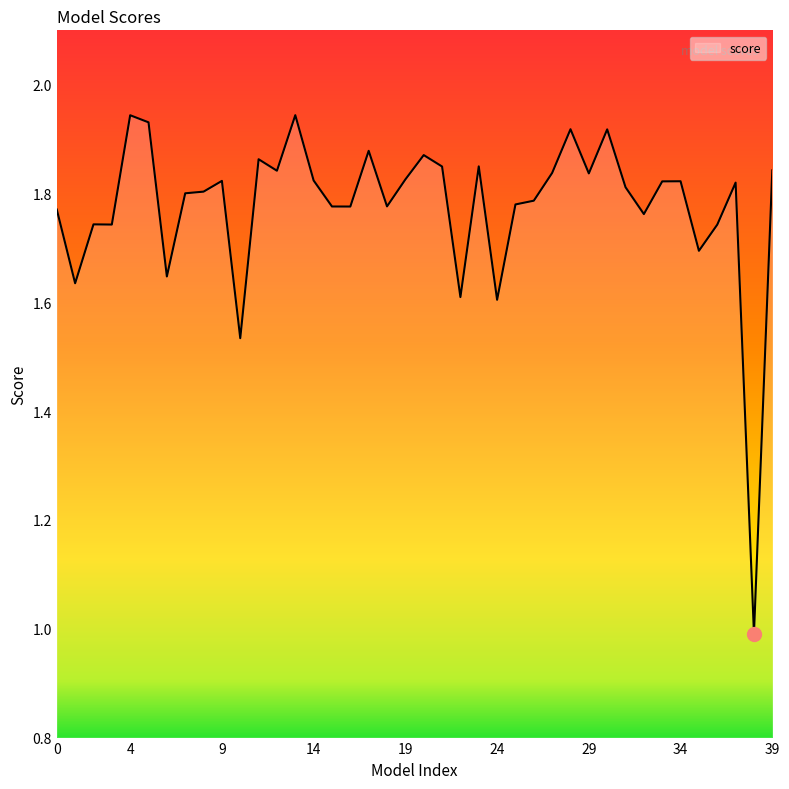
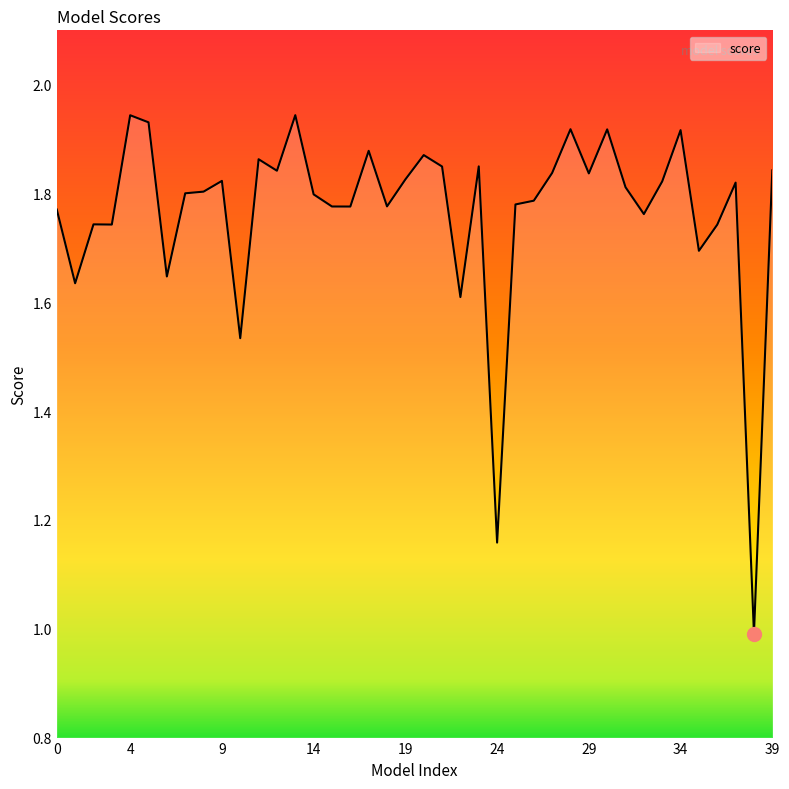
  {
    "score": {
      "0": 1.77,
      "4": 1.94,
      "9": 1.82,
-     "14": 1.82,
+     "14": 1.80,
      "19": 1.83,
-     "24": 1.60,
+     "24": 1.16,
      "29": 1.84,
-     "34": 1.82,
+     "34": 1.92,
      "39": 1.84
    }
  }
